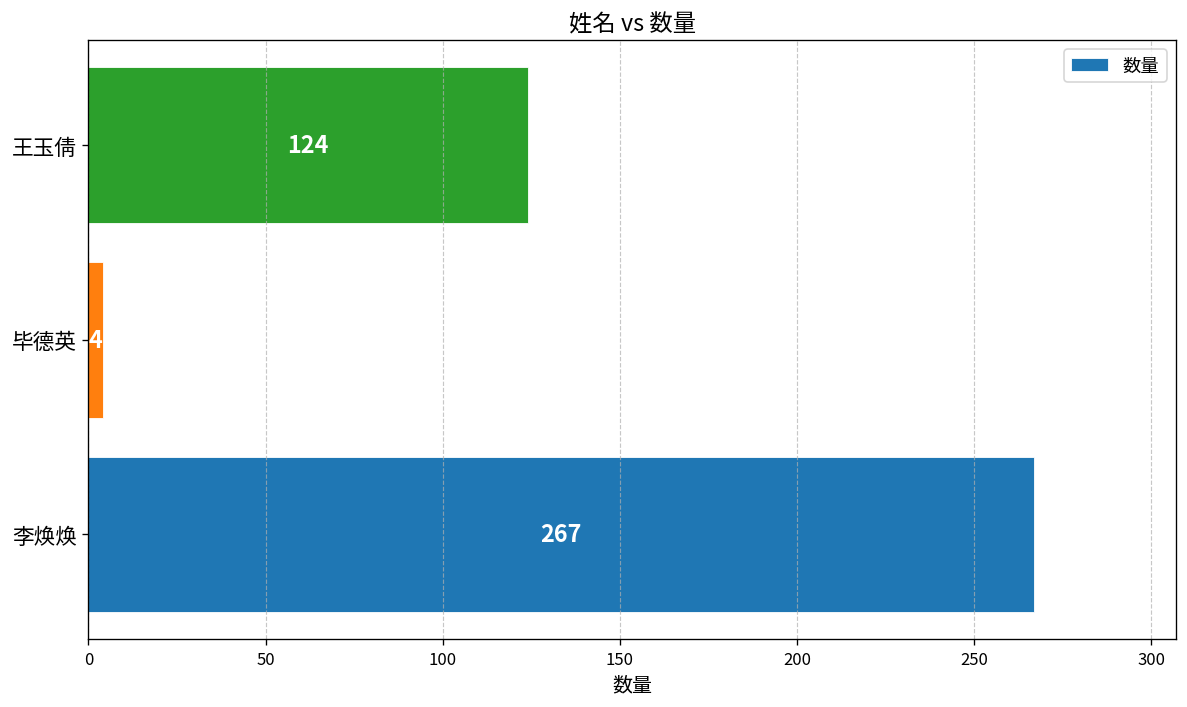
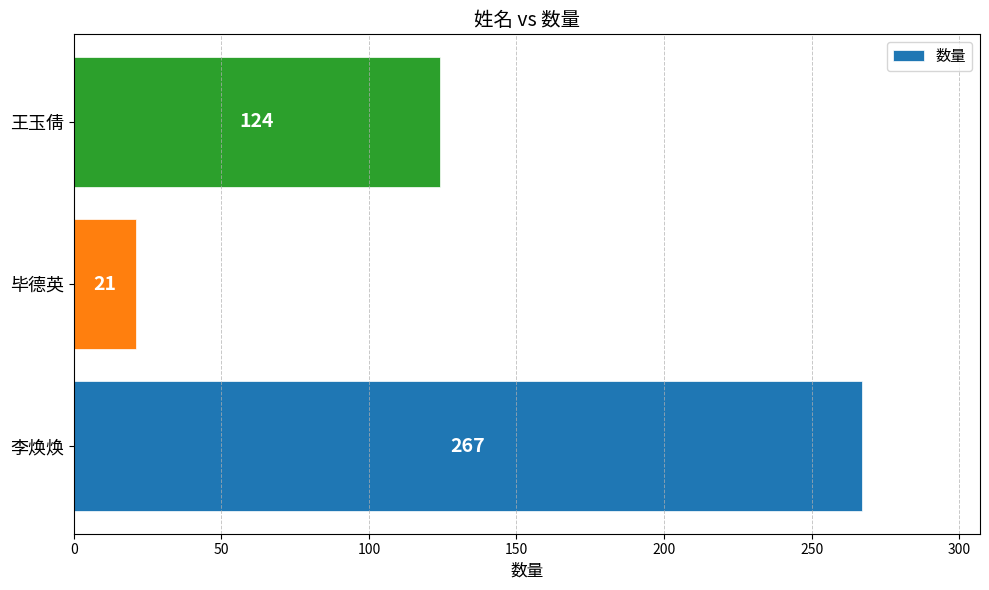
  {
    "王玉倩": 124,
-   "毕德英": 4,
+   "毕德英": 21,
    "李焕焕": 267
  }
